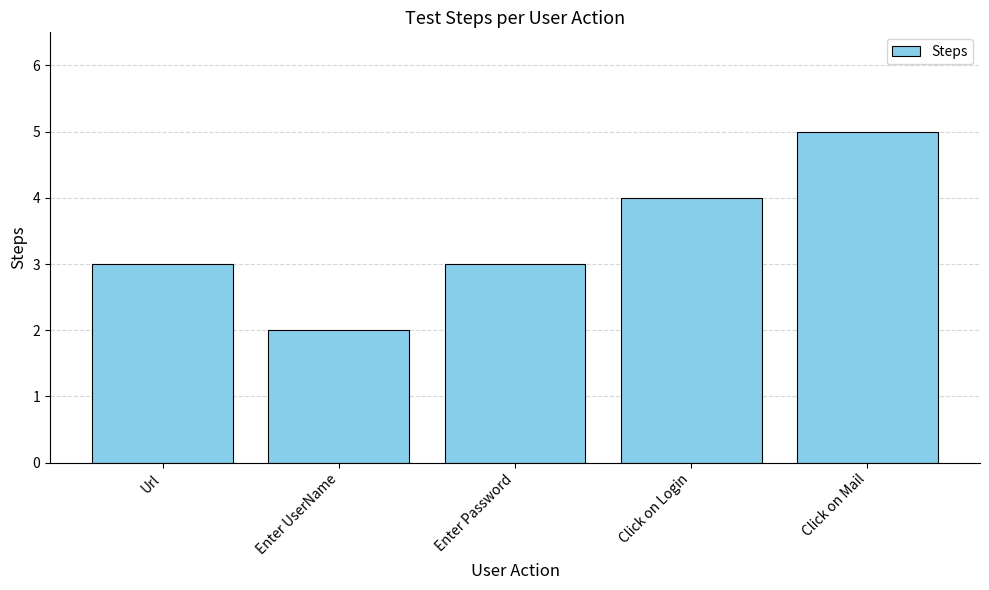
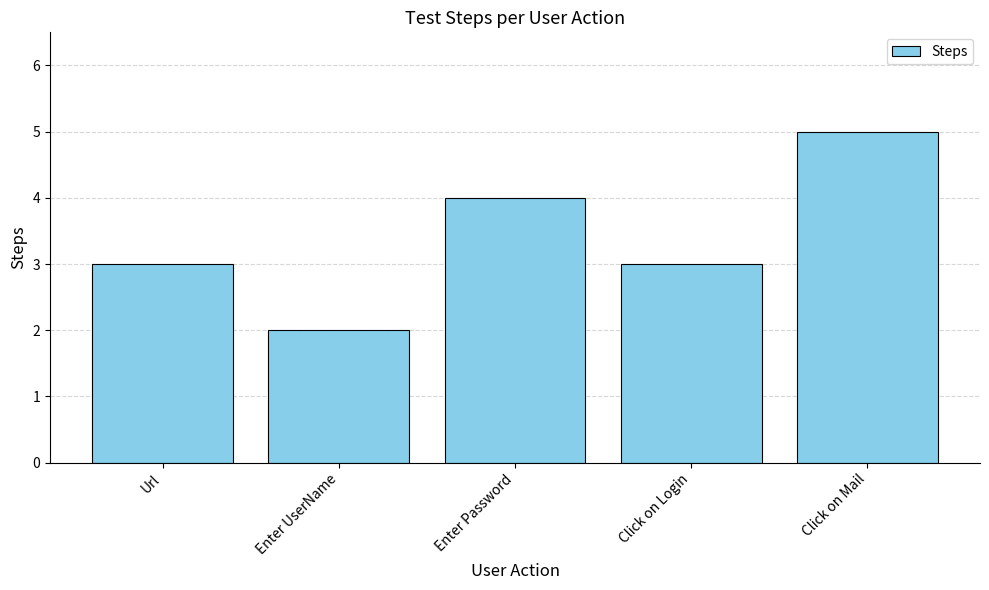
  {
    "Url": 3,
    "Enter UserName": 2,
-   "Enter Password": 3,
-   "Click on Login": 4,
+   "Enter Password": 4,
+   "Click on Login": 3,
    "Click on Mail": 5
  }
